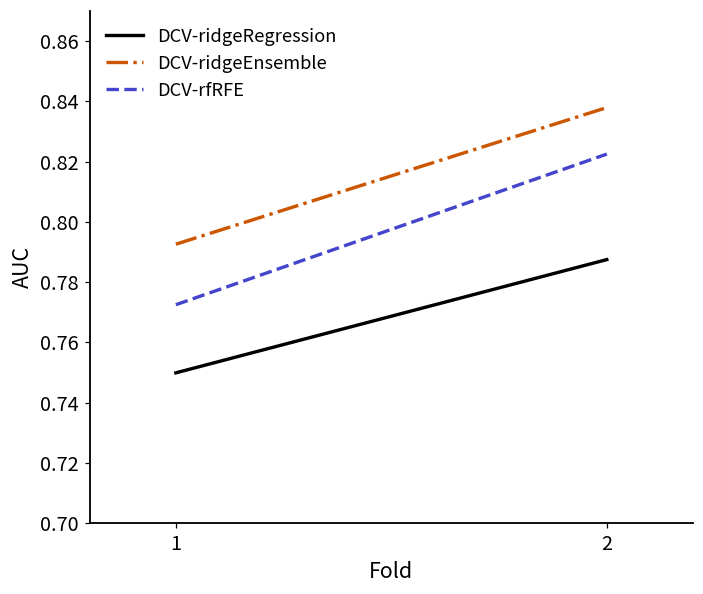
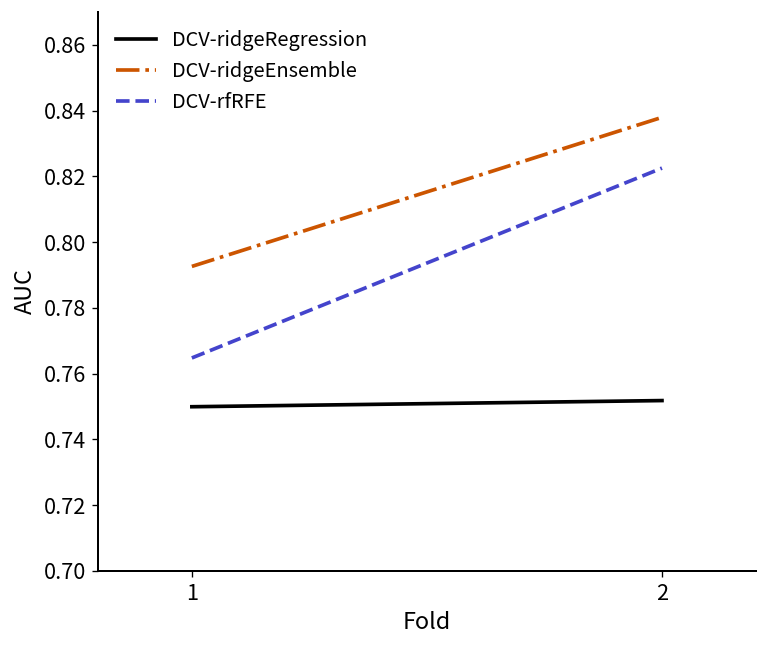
  {
    "DCV-ridgeRegression": {
      "1": 0.750,
-     "2": 0.788
+     "2": 0.752
    },
    "DCV-ridgeEnsemble": {
      "1": 0.793,
      "2": 0.838
    },
    "DCV-rfRFE": {
-     "1": 0.773,
+     "1": 0.765,
      "2": 0.823
    }
  }
